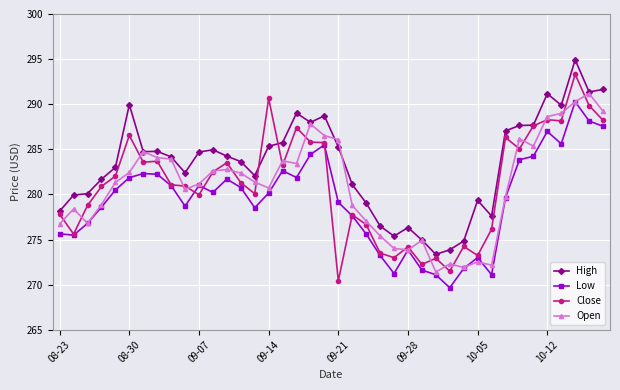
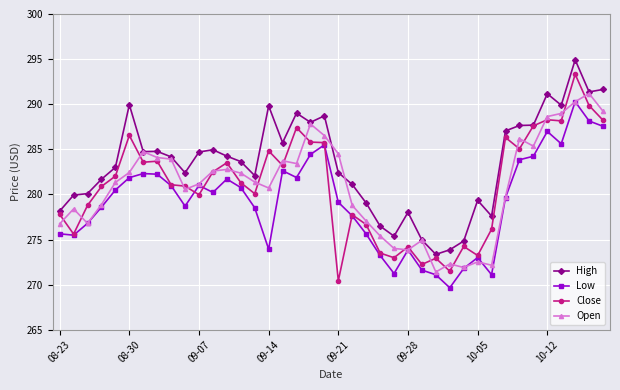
  {
    "High": {
      "08-23": 278,
      "08-30": 290,
      "09-07": 285,
-     "09-14": 285,
-     "09-21": 285,
-     "09-28": 276,
+     "09-14": 290,
+     "09-21": 282,
+     "09-28": 278,
      "10-05": 279,
      "10-12": 291
    },
    "Low": {
      "08-23": 276,
      "08-30": 282,
-     "09-14": 280,
+     "09-14": 274,
      "09-21": 279,
      "10-12": 287
    },
    "Close": {
      "08-23": 278,
      "08-30": 287,
      "09-07": 280,
-     "09-14": 291,
+     "09-14": 285,
      "09-21": 270,
      "09-28": 274,
      "10-12": 288
    },
    "Open": {
      "08-23": 277,
      "08-30": 282,
      "09-14": 281,
-     "09-21": 286,
+     "09-21": 285,
      "10-05": 273,
      "10-12": 289
    }
  }
